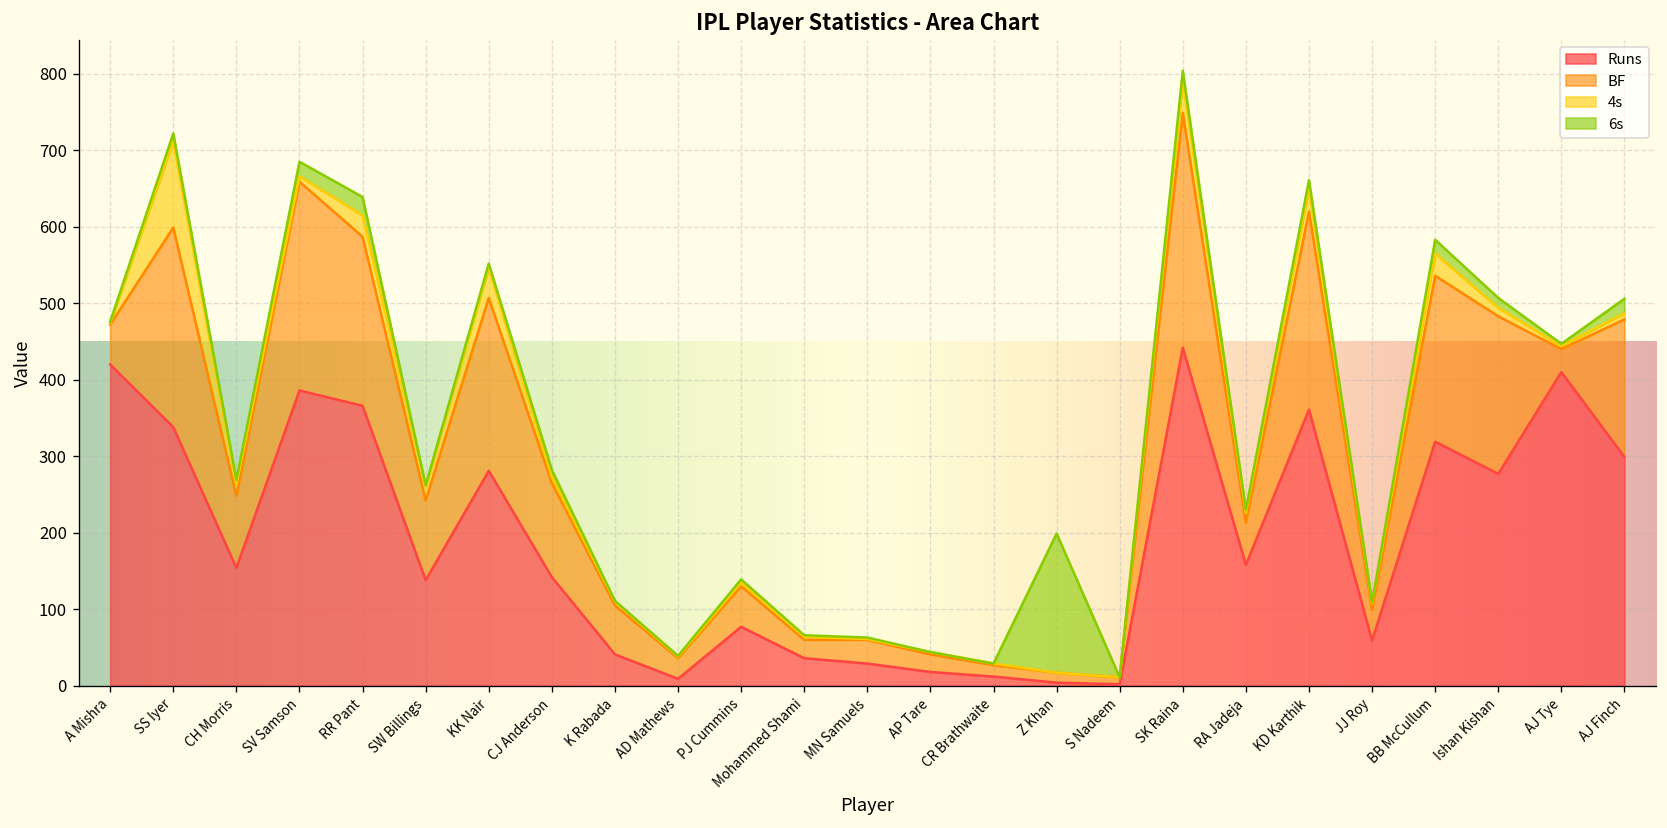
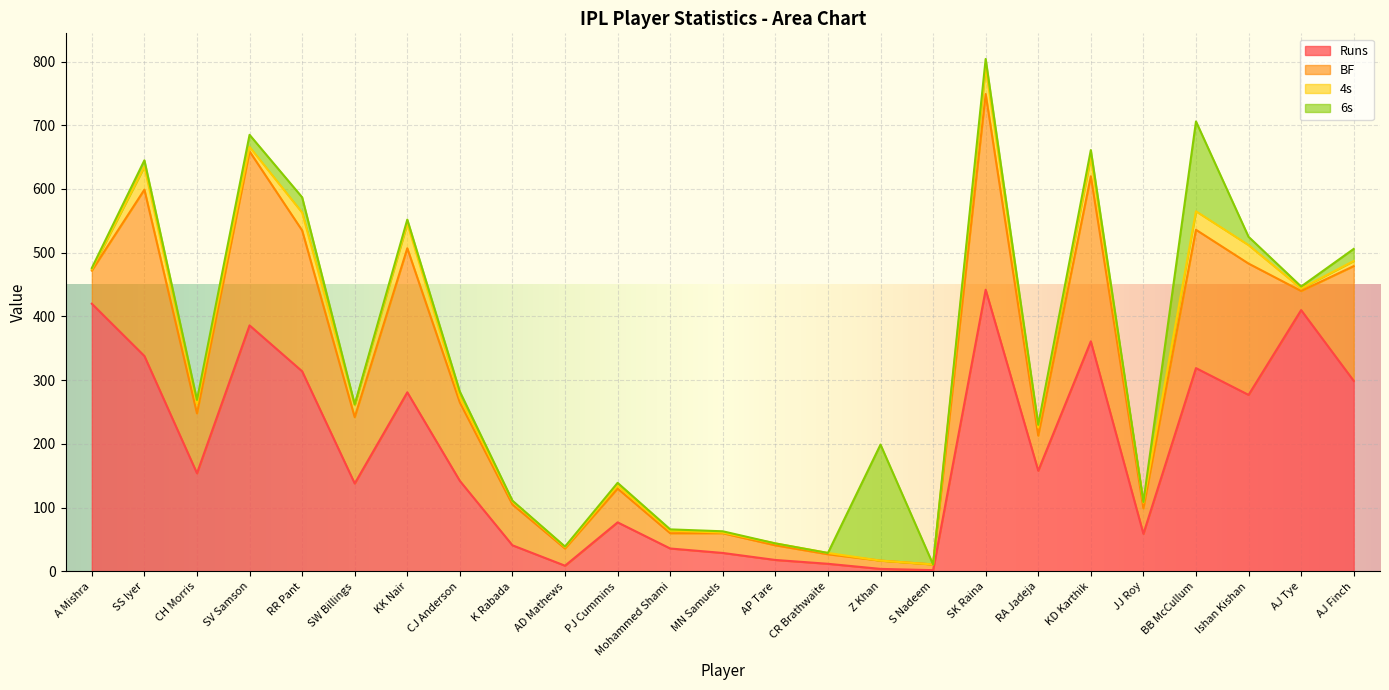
  {
    "Runs": {
      "A Mishra": 420,
      "SS Iyer": 340,
      "CH Morris": 150,
      "SV Samson": 390,
-     "RR Pant": 370,
+     "RR Pant": 310,
      "SW Billings": 140,
      "KK Nair": 280,
      "CJ Anderson": 140,
      "K Rabada": 40,
      "AD Mathews": 10,
      "PJ Cummins": 80,
      "Mohammed Shami": 40,
      "MN Samuels": 30,
      "AP Tare": 20,
      "CR Brathwaite": 10,
      "Z Khan": 0,
      "S Nadeem": 0,
      "SK Raina": 440,
      "RA Jadeja": 160,
      "KD Karthik": 360,
      "JJ Roy": 60,
      "BB McCullum": 320,
      "Ishan Kishan": 280,
      "AJ Tye": 410,
      "AJ Finch": 300
    },
    "BF": {
      "SS Iyer": 260,
      "CH Morris": 90,
      "SV Samson": 270,
      "RR Pant": 220,
      "SW Billings": 100,
      "KK Nair": 230,
      "CJ Anderson": 120,
      "K Rabada": 60,
      "PJ Cummins": 50,
      "Mohammed Shami": 20,
      "SK Raina": 310,
      "RA Jadeja": 60,
      "KD Karthik": 260,
      "JJ Roy": 40,
      "BB McCullum": 220,
      "Ishan Kishan": 210,
      "AJ Tye": 30,
      "AJ Finch": 180
    },
    "4s": {
-     "SS Iyer": 110,
+     "SS Iyer": 40,
      "CH Morris": 20,
      "SV Samson": 10,
      "RR Pant": 30,
      "KK Nair": 40,
      "CJ Anderson": 10,
      "PJ Cummins": 10,
      "SK Raina": 40,
      "RA Jadeja": 10,
      "KD Karthik": 30,
      "BB McCullum": 30,
-     "Ishan Kishan": 10,
+     "Ishan Kishan": 30,
      "AJ Finch": 10
    },
    "6s": {
      "SS Iyer": 10,
      "CH Morris": 10,
      "SV Samson": 20,
      "RR Pant": 20,
      "KK Nair": 10,
      "CJ Anderson": 10,
      "PJ Cummins": 0,
      "Z Khan": 180,
      "SK Raina": 10,
      "RA Jadeja": 0,
      "KD Karthik": 10,
-     "BB McCullum": 20,
+     "BB McCullum": 140,
      "Ishan Kishan": 10,
      "AJ Finch": 20
    }
  }
